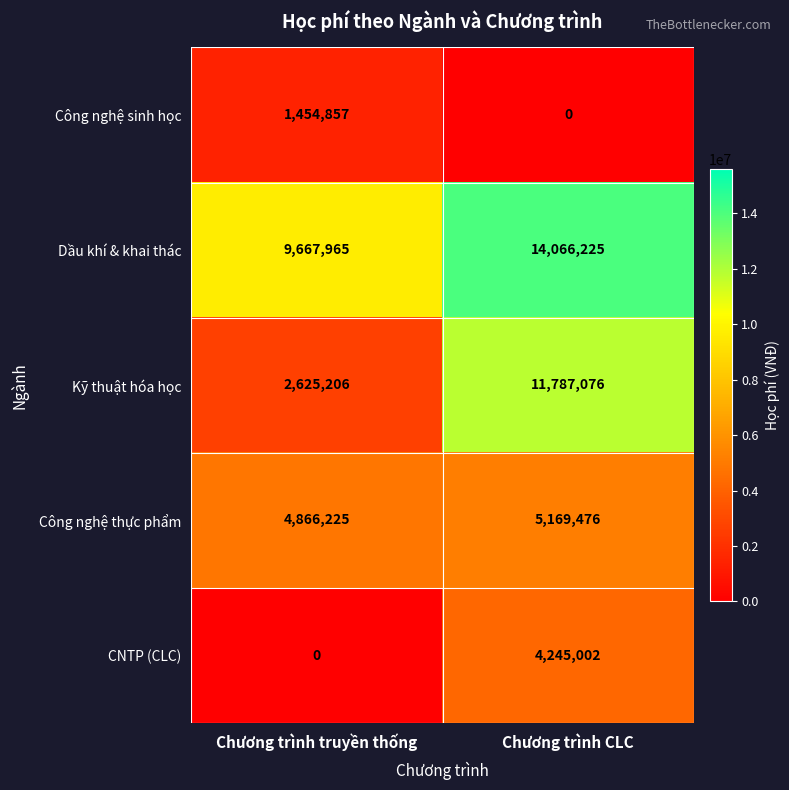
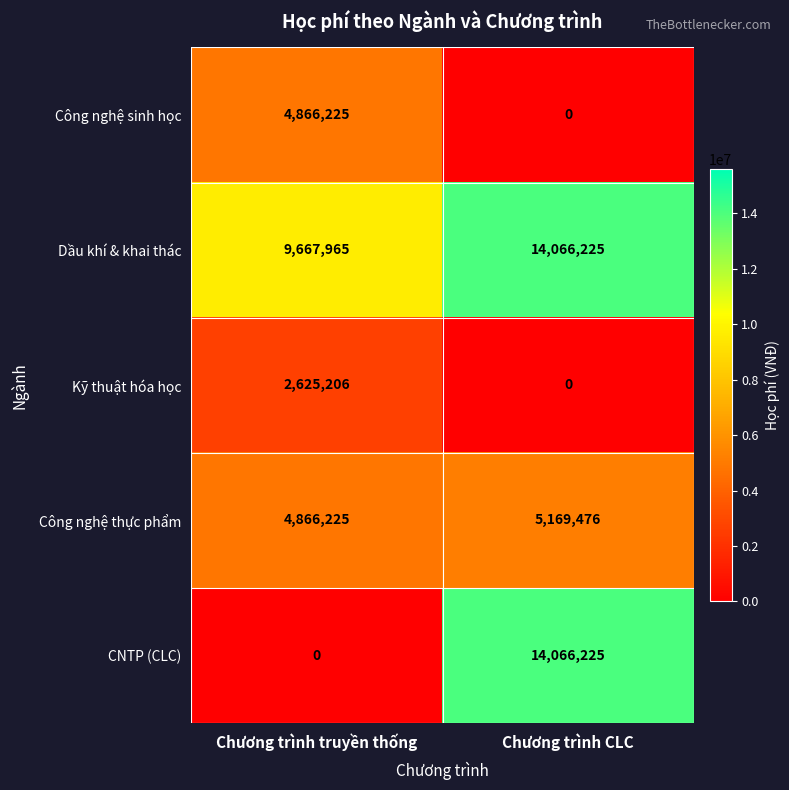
  {
    "Công nghệ sinh học": {
-     "Chương trình truyền thống": "1,454,857",
+     "Chương trình truyền thống": "4,866,225",
      "Chương trình CLC": "0"
    },
    "Dầu khí & khai thác": {
      "Chương trình truyền thống": "9,667,965",
      "Chương trình CLC": "14,066,225"
    },
    "Kỹ thuật hóa học": {
      "Chương trình truyền thống": "2,625,206",
-     "Chương trình CLC": "11,787,076"
+     "Chương trình CLC": "0"
    },
    "Công nghệ thực phẩm": {
      "Chương trình truyền thống": "4,866,225",
      "Chương trình CLC": "5,169,476"
    },
    "CNTP (CLC)": {
      "Chương trình truyền thống": "0",
-     "Chương trình CLC": "4,245,002"
+     "Chương trình CLC": "14,066,225"
    }
  }
